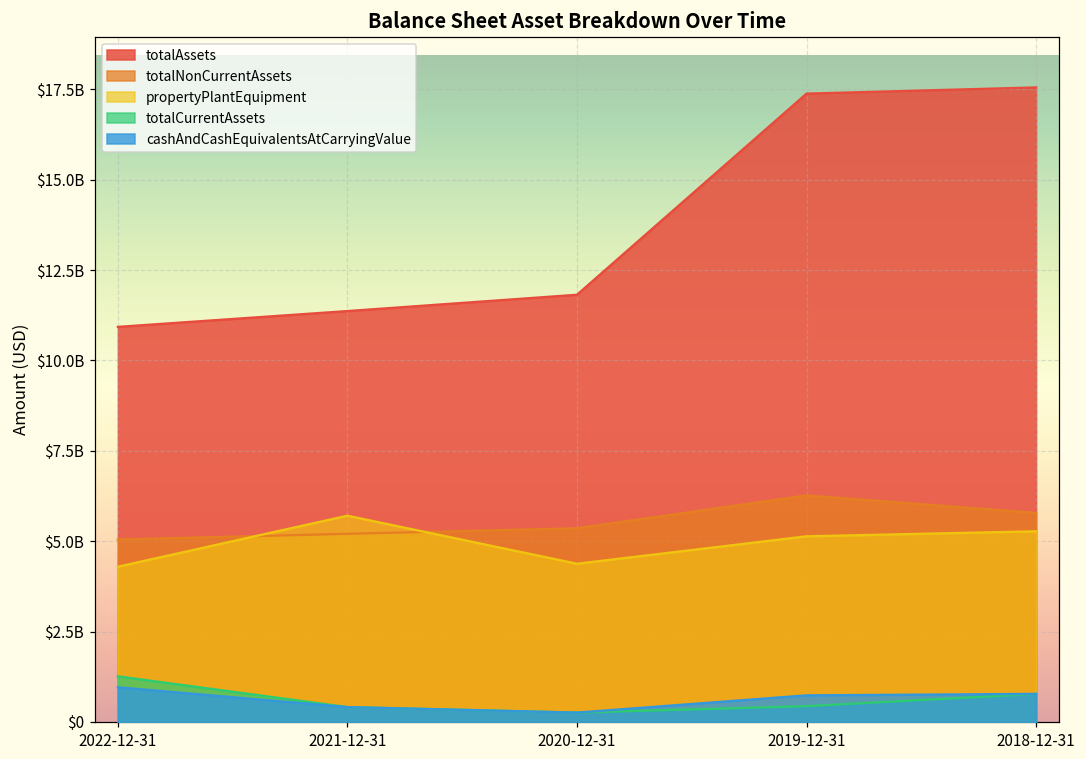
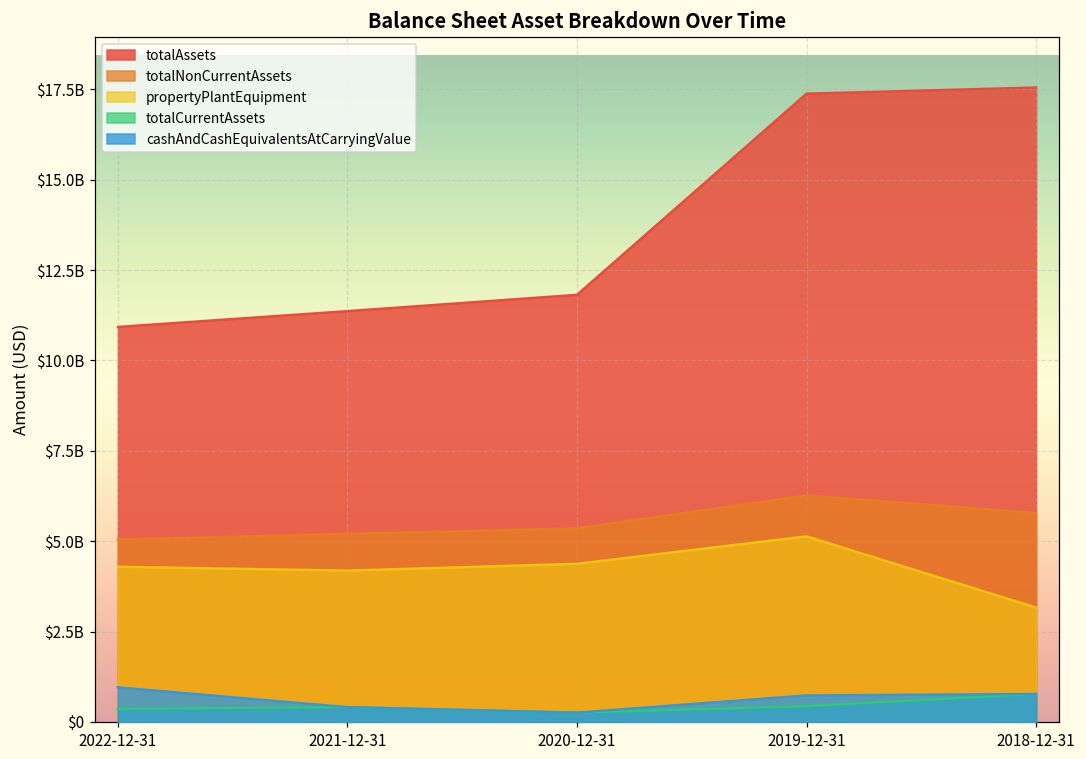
  {
    "propertyPlantEquipment": {
      "2022-12-31": "$4300000000",
-     "2021-12-31": "$5700000000",
+     "2021-12-31": "$4200000000",
      "2020-12-31": "$4400000000",
      "2019-12-31": "$5100000000",
-     "2018-12-31": "$5300000000"
+     "2018-12-31": "$3200000000"
    },
    "totalCurrentAssets": {
-     "2022-12-31": "$1300000000",
+     "2022-12-31": "$400000000",
      "2019-12-31": "$400000000"
    },
    "cashAndCashEquivalentsAtCarryingValue": {
      "2022-12-31": "$1000000000",
      "2019-12-31": "$700000000"
    }
  }
